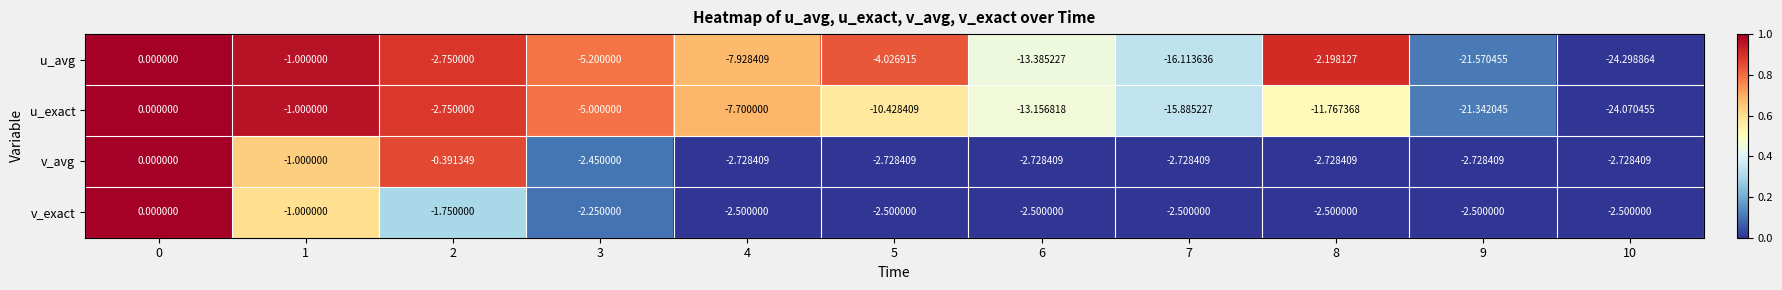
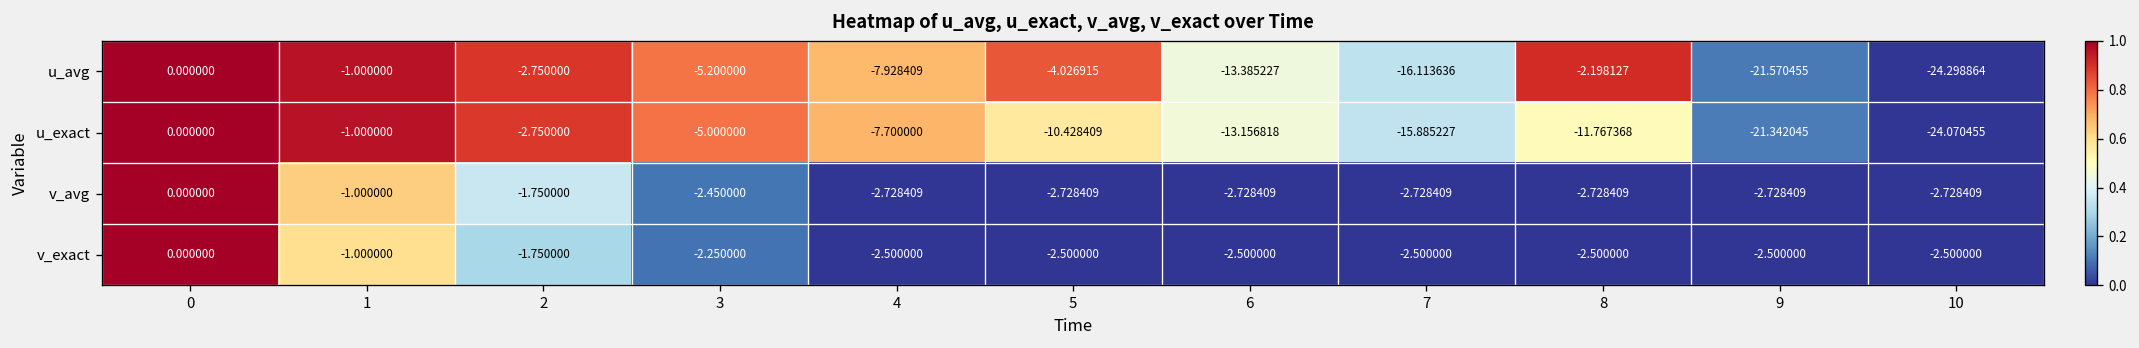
  {
    "u_avg": {
      "0": 0.000000,
      "1": -1.000000,
      "2": -2.750000,
      "3": -5.200000,
      "4": -7.928409,
      "5": -4.026915,
      "6": -13.385227,
      "7": -16.113636,
      "8": -2.198127,
      "9": -21.570455,
      "10": -24.298864
    },
    "u_exact": {
      "0": 0.000000,
      "1": -1.000000,
      "2": -2.750000,
      "3": -5.000000,
      "4": -7.700000,
      "5": -10.428409,
      "6": -13.156818,
      "7": -15.885227,
      "8": -11.767368,
      "9": -21.342045,
      "10": -24.070455
    },
    "v_avg": {
      "0": 0.000000,
      "1": -1.000000,
-     "2": -0.391349,
+     "2": -1.750000,
      "3": -2.450000,
      "4": -2.728409,
      "5": -2.728409,
      "6": -2.728409,
      "7": -2.728409,
      "8": -2.728409,
      "9": -2.728409,
      "10": -2.728409
    },
    "v_exact": {
      "0": 0.000000,
      "1": -1.000000,
      "2": -1.750000,
      "3": -2.250000,
      "4": -2.500000,
      "5": -2.500000,
      "6": -2.500000,
      "7": -2.500000,
      "8": -2.500000,
      "9": -2.500000,
      "10": -2.500000
    }
  }
